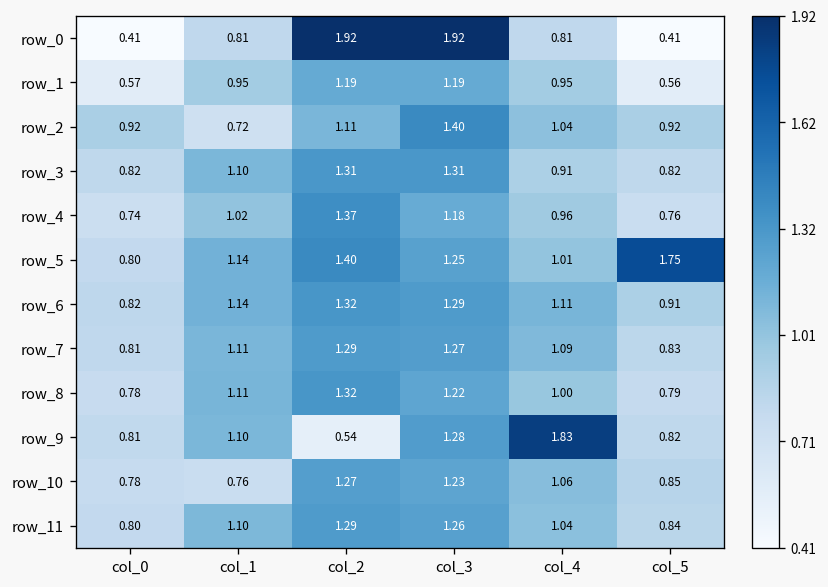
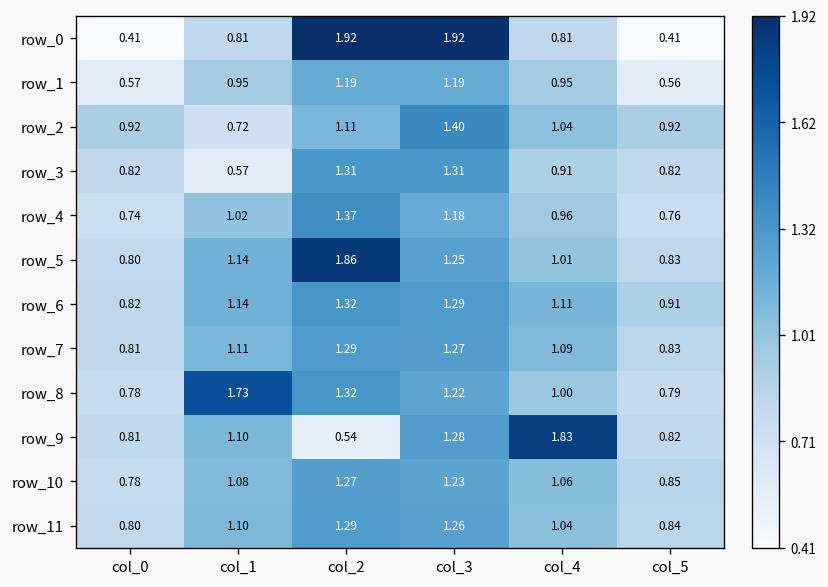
  {
    "row_0": {
      "col_0": 0.41,
      "col_1": 0.81,
      "col_2": 1.92,
      "col_3": 1.92,
      "col_4": 0.81,
      "col_5": 0.41
    },
    "row_1": {
      "col_0": 0.57,
      "col_1": 0.95,
      "col_2": 1.19,
      "col_3": 1.19,
      "col_4": 0.95,
      "col_5": 0.56
    },
    "row_2": {
      "col_0": 0.92,
      "col_1": 0.72,
      "col_2": 1.11,
      "col_3": 1.40,
      "col_4": 1.04,
      "col_5": 0.92
    },
    "row_3": {
      "col_0": 0.82,
-     "col_1": 1.10,
+     "col_1": 0.57,
      "col_2": 1.31,
      "col_3": 1.31,
      "col_4": 0.91,
      "col_5": 0.82
    },
    "row_4": {
      "col_0": 0.74,
      "col_1": 1.02,
      "col_2": 1.37,
      "col_3": 1.18,
      "col_4": 0.96,
      "col_5": 0.76
    },
    "row_5": {
      "col_0": 0.80,
      "col_1": 1.14,
-     "col_2": 1.40,
+     "col_2": 1.86,
      "col_3": 1.25,
      "col_4": 1.01,
-     "col_5": 1.75
+     "col_5": 0.83
    },
    "row_6": {
      "col_0": 0.82,
      "col_1": 1.14,
      "col_2": 1.32,
      "col_3": 1.29,
      "col_4": 1.11,
      "col_5": 0.91
    },
    "row_7": {
      "col_0": 0.81,
      "col_1": 1.11,
      "col_2": 1.29,
      "col_3": 1.27,
      "col_4": 1.09,
      "col_5": 0.83
    },
    "row_8": {
      "col_0": 0.78,
-     "col_1": 1.11,
+     "col_1": 1.73,
      "col_2": 1.32,
      "col_3": 1.22,
      "col_4": 1.00,
      "col_5": 0.79
    },
    "row_9": {
      "col_0": 0.81,
      "col_1": 1.10,
      "col_2": 0.54,
      "col_3": 1.28,
      "col_4": 1.83,
      "col_5": 0.82
    },
    "row_10": {
      "col_0": 0.78,
-     "col_1": 0.76,
+     "col_1": 1.08,
      "col_2": 1.27,
      "col_3": 1.23,
      "col_4": 1.06,
      "col_5": 0.85
    },
    "row_11": {
      "col_0": 0.80,
      "col_1": 1.10,
      "col_2": 1.29,
      "col_3": 1.26,
      "col_4": 1.04,
      "col_5": 0.84
    }
  }
